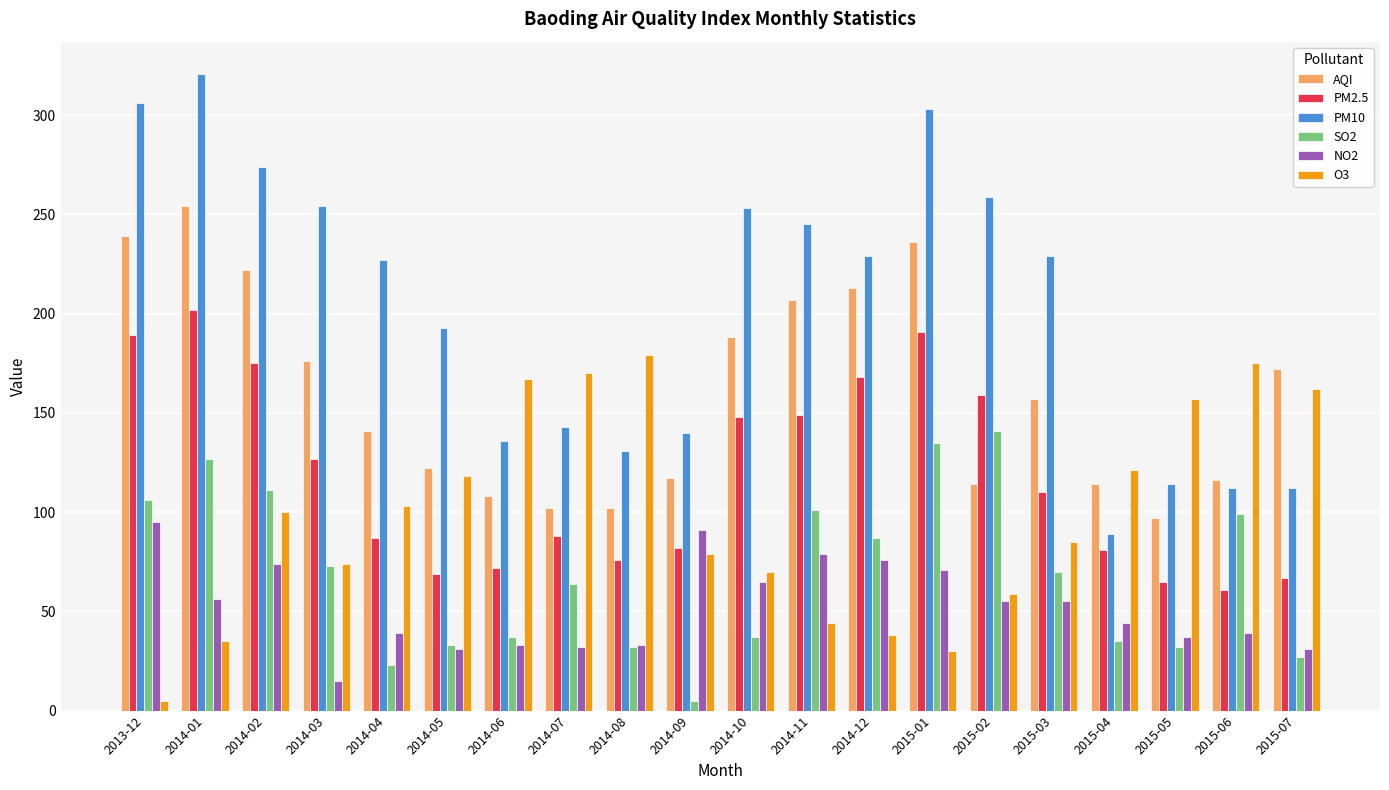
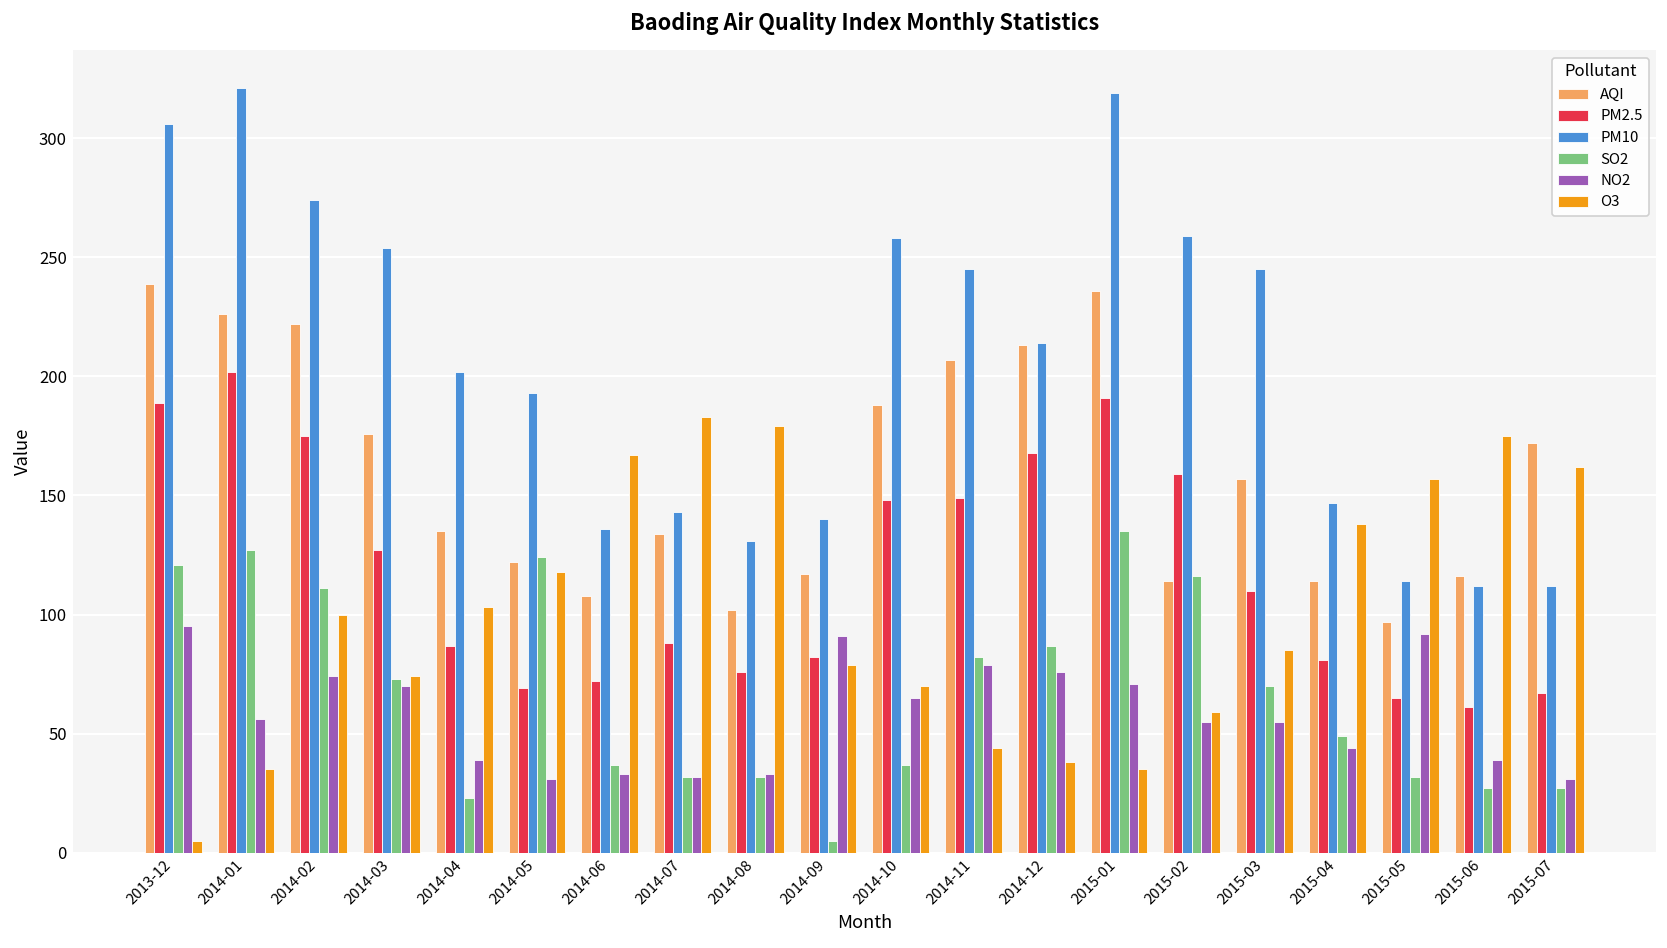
  {
    "AQI": {
      "2013-12": 239,
-     "2014-01": 254,
+     "2014-01": 226,
      "2014-02": 222,
      "2014-03": 176,
-     "2014-04": 141,
+     "2014-04": 135,
      "2014-05": 122,
      "2014-06": 108,
-     "2014-07": 102,
+     "2014-07": 134,
      "2014-08": 102,
      "2014-09": 117,
      "2014-10": 188,
      "2014-11": 207,
      "2014-12": 213,
      "2015-01": 236,
      "2015-02": 114,
      "2015-03": 157,
      "2015-04": 114,
      "2015-05": 97,
      "2015-06": 116,
      "2015-07": 172
    },
    "PM2.5": {
      "2013-12": 189,
      "2014-01": 202,
      "2014-02": 175,
      "2014-03": 127,
      "2014-04": 87,
      "2014-05": 69,
      "2014-06": 72,
      "2014-07": 88,
      "2014-08": 76,
      "2014-09": 82,
      "2014-10": 148,
      "2014-11": 149,
      "2014-12": 168,
      "2015-01": 191,
      "2015-02": 159,
      "2015-03": 110,
      "2015-04": 81,
      "2015-05": 65,
      "2015-06": 61,
      "2015-07": 67
    },
    "PM10": {
      "2013-12": 306,
      "2014-01": 321,
      "2014-02": 274,
      "2014-03": 254,
-     "2014-04": 227,
+     "2014-04": 202,
      "2014-05": 193,
      "2014-06": 136,
      "2014-07": 143,
      "2014-08": 131,
      "2014-09": 140,
-     "2014-10": 253,
+     "2014-10": 258,
      "2014-11": 245,
-     "2014-12": 229,
-     "2015-01": 303,
+     "2014-12": 214,
+     "2015-01": 319,
      "2015-02": 259,
-     "2015-03": 229,
-     "2015-04": 89,
+     "2015-03": 245,
+     "2015-04": 147,
      "2015-05": 114,
      "2015-06": 112,
      "2015-07": 112
    },
    "SO2": {
-     "2013-12": 106,
+     "2013-12": 121,
      "2014-01": 127,
      "2014-02": 111,
      "2014-03": 73,
      "2014-04": 23,
-     "2014-05": 33,
+     "2014-05": 124,
      "2014-06": 37,
-     "2014-07": 64,
+     "2014-07": 32,
      "2014-08": 32,
      "2014-09": 5,
      "2014-10": 37,
-     "2014-11": 101,
+     "2014-11": 82,
      "2014-12": 87,
      "2015-01": 135,
-     "2015-02": 141,
+     "2015-02": 116,
      "2015-03": 70,
-     "2015-04": 35,
+     "2015-04": 49,
      "2015-05": 32,
-     "2015-06": 99,
+     "2015-06": 27,
      "2015-07": 27
    },
    "NO2": {
      "2013-12": 95,
      "2014-01": 56,
      "2014-02": 74,
-     "2014-03": 15,
+     "2014-03": 70,
      "2014-04": 39,
      "2014-05": 31,
      "2014-06": 33,
      "2014-07": 32,
      "2014-08": 33,
      "2014-09": 91,
      "2014-10": 65,
      "2014-11": 79,
      "2014-12": 76,
      "2015-01": 71,
      "2015-02": 55,
      "2015-03": 55,
      "2015-04": 44,
-     "2015-05": 37,
+     "2015-05": 92,
      "2015-06": 39,
      "2015-07": 31
    },
    "O3": {
      "2013-12": 5,
      "2014-01": 35,
      "2014-02": 100,
      "2014-03": 74,
      "2014-04": 103,
      "2014-05": 118,
      "2014-06": 167,
-     "2014-07": 170,
+     "2014-07": 183,
      "2014-08": 179,
      "2014-09": 79,
      "2014-10": 70,
      "2014-11": 44,
      "2014-12": 38,
-     "2015-01": 30,
+     "2015-01": 35,
      "2015-02": 59,
      "2015-03": 85,
-     "2015-04": 121,
+     "2015-04": 138,
      "2015-05": 157,
      "2015-06": 175,
      "2015-07": 162
    }
  }
